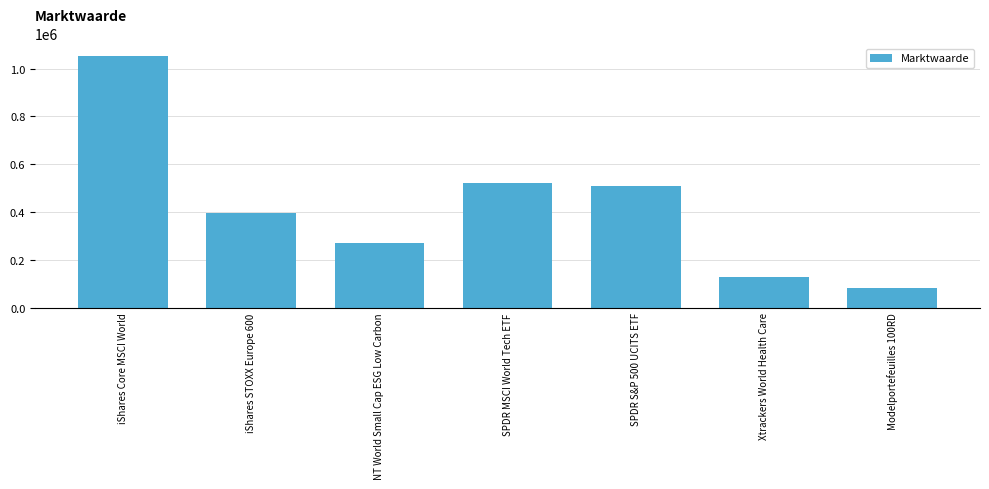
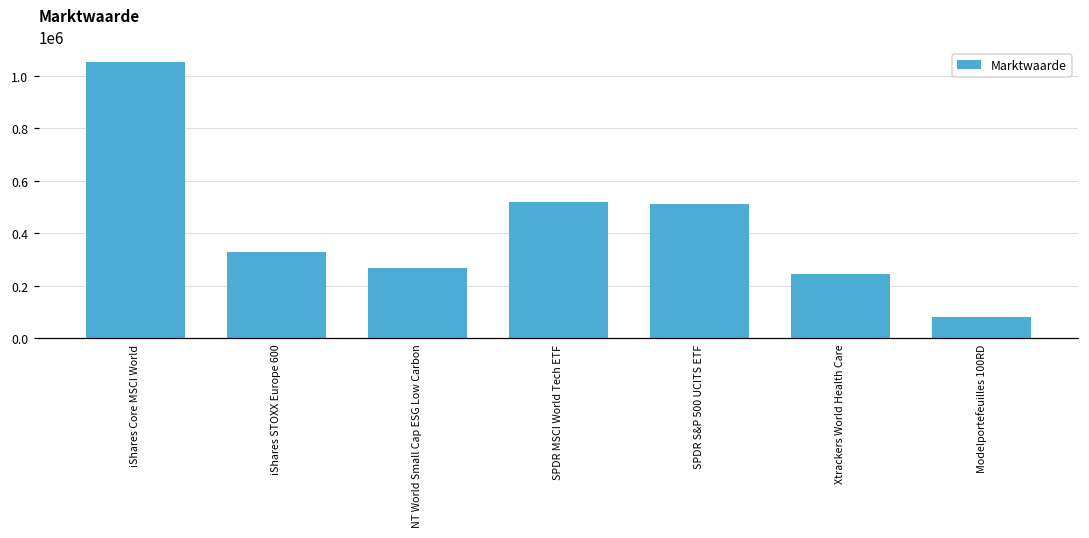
  {
    "iShares Core MSCI World": 1050000,
-   "iShares STOXX Europe 600": 400000,
+   "iShares STOXX Europe 600": 330000,
    "NT World Small Cap ESG Low Carbon": 270000,
    "SPDR MSCI World Tech ETF": 520000,
    "SPDR S&P 500 UCITS ETF": 510000,
-   "Xtrackers World Health Care": 130000,
+   "Xtrackers World Health Care": 240000,
    "Modelportefeuilles 100RD": 80000
  }
